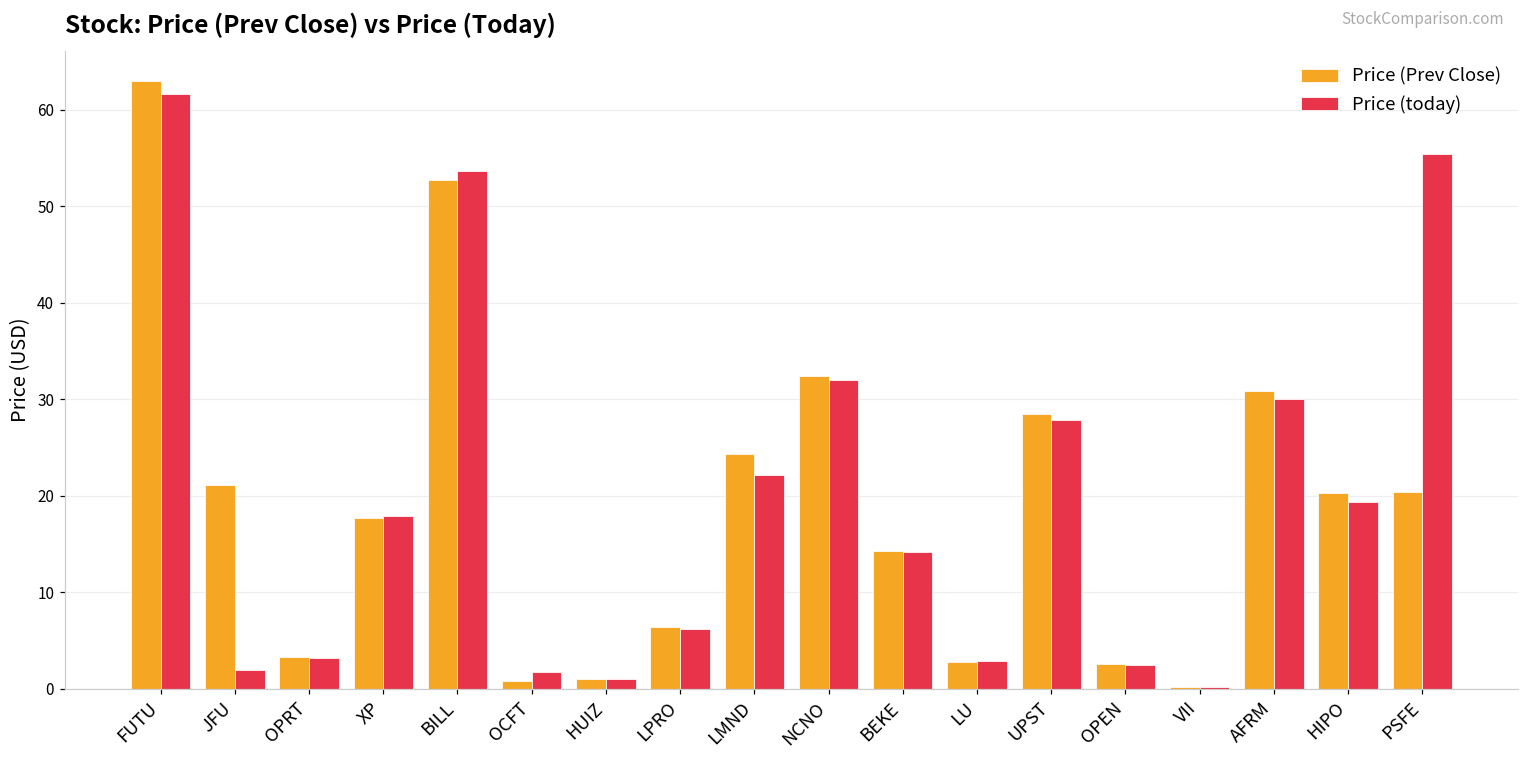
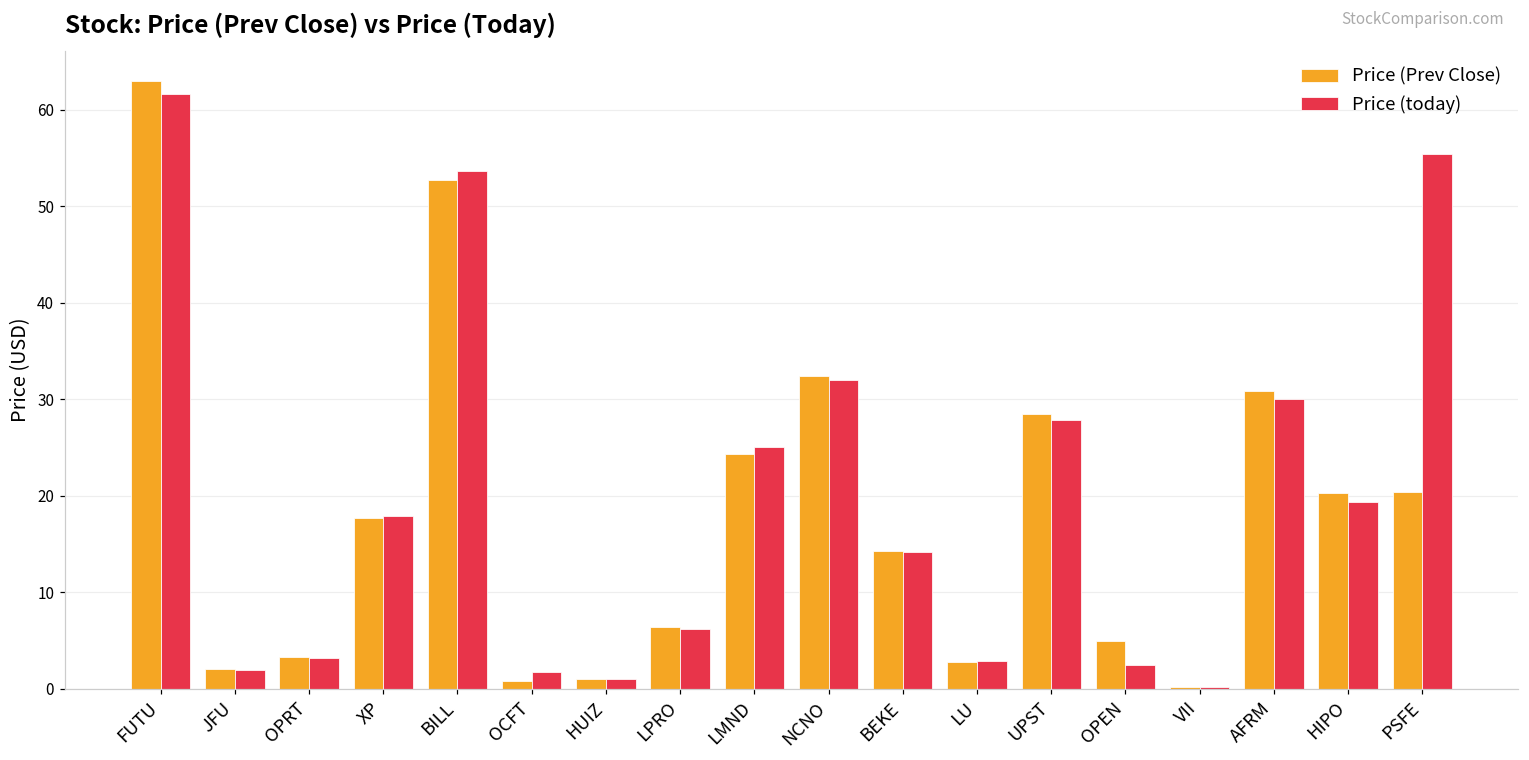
  {
    "Price (Prev Close)": {
      "FUTU": 63,
-     "JFU": 21,
+     "JFU": 2,
      "OPRT": 3,
      "XP": 18,
      "BILL": 53,
      "OCFT": 1,
      "HUIZ": 1,
      "LPRO": 6,
      "LMND": 24,
      "NCNO": 32,
      "BEKE": 14,
      "LU": 3,
      "UPST": 28,
-     "OPEN": 3,
+     "OPEN": 5,
      "AFRM": 31,
      "HIPO": 20,
      "PSFE": 20
    },
    "Price (today)": {
      "FUTU": 62,
      "JFU": 2,
      "OPRT": 3,
      "XP": 18,
      "BILL": 54,
      "OCFT": 2,
      "HUIZ": 1,
      "LPRO": 6,
-     "LMND": 22,
+     "LMND": 25,
      "NCNO": 32,
      "BEKE": 14,
      "LU": 3,
      "UPST": 28,
      "OPEN": 2,
      "AFRM": 30,
      "HIPO": 19,
      "PSFE": 55
    }
  }
